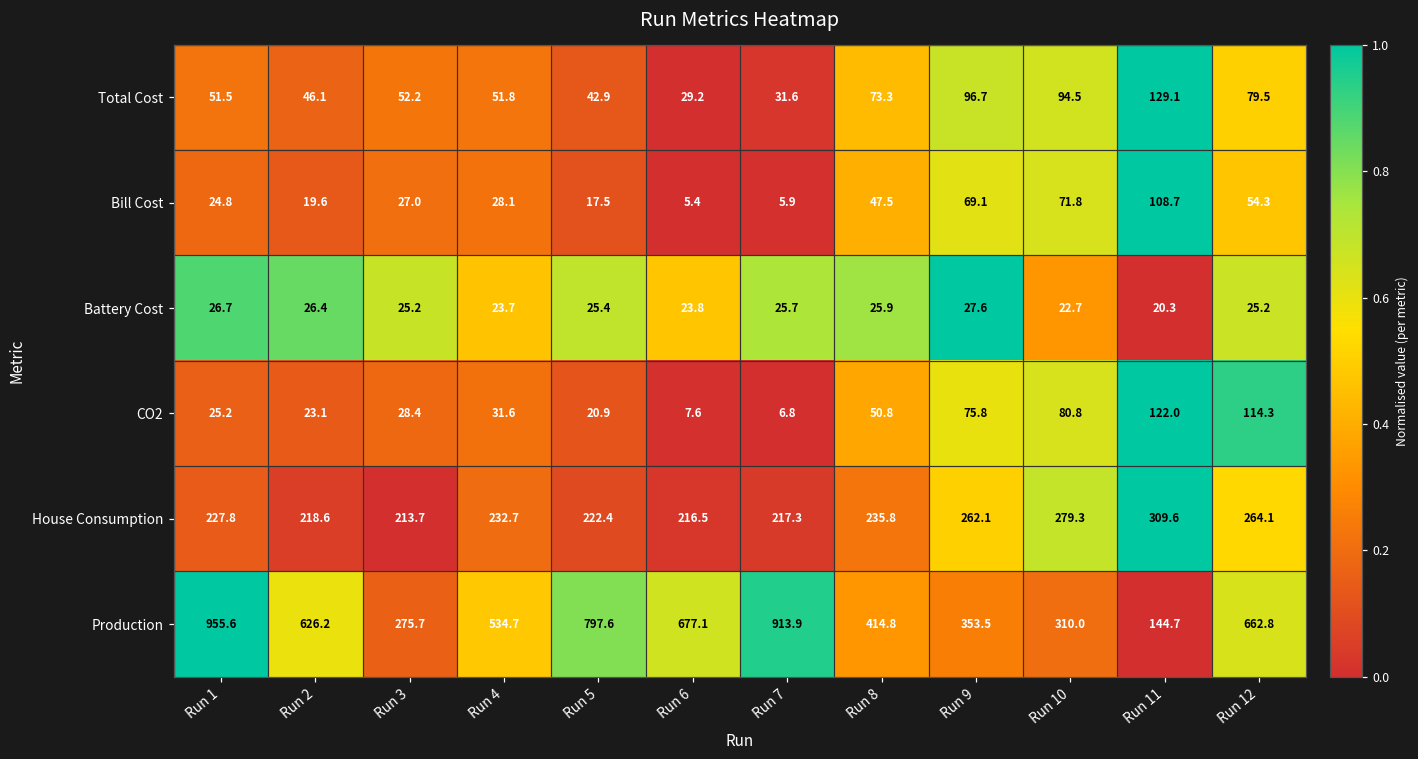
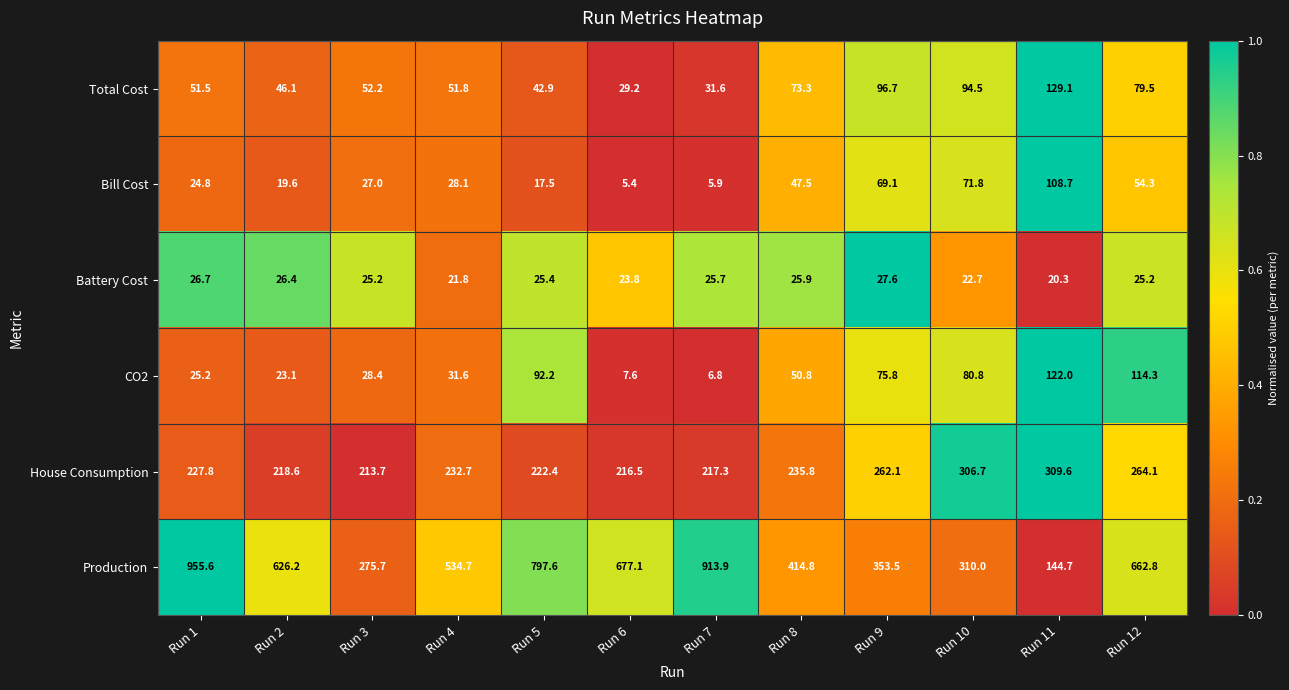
  {
    "Total Cost": {
      "Run 1": 51.5,
      "Run 2": 46.1,
      "Run 3": 52.2,
      "Run 4": 51.8,
      "Run 5": 42.9,
      "Run 6": 29.2,
      "Run 7": 31.6,
      "Run 8": 73.3,
      "Run 9": 96.7,
      "Run 10": 94.5,
      "Run 11": 129.1,
      "Run 12": 79.5
    },
    "Bill Cost": {
      "Run 1": 24.8,
      "Run 2": 19.6,
      "Run 3": 27.0,
      "Run 4": 28.1,
      "Run 5": 17.5,
      "Run 6": 5.4,
      "Run 7": 5.9,
      "Run 8": 47.5,
      "Run 9": 69.1,
      "Run 10": 71.8,
      "Run 11": 108.7,
      "Run 12": 54.3
    },
    "Battery Cost": {
      "Run 1": 26.7,
      "Run 2": 26.4,
      "Run 3": 25.2,
-     "Run 4": 23.7,
+     "Run 4": 21.8,
      "Run 5": 25.4,
      "Run 6": 23.8,
      "Run 7": 25.7,
      "Run 8": 25.9,
      "Run 9": 27.6,
      "Run 10": 22.7,
      "Run 11": 20.3,
      "Run 12": 25.2
    },
    "CO2": {
      "Run 1": 25.2,
      "Run 2": 23.1,
      "Run 3": 28.4,
      "Run 4": 31.6,
-     "Run 5": 20.9,
+     "Run 5": 92.2,
      "Run 6": 7.6,
      "Run 7": 6.8,
      "Run 8": 50.8,
      "Run 9": 75.8,
      "Run 10": 80.8,
      "Run 11": 122.0,
      "Run 12": 114.3
    },
    "House Consumption": {
      "Run 1": 227.8,
      "Run 2": 218.6,
      "Run 3": 213.7,
      "Run 4": 232.7,
      "Run 5": 222.4,
      "Run 6": 216.5,
      "Run 7": 217.3,
      "Run 8": 235.8,
      "Run 9": 262.1,
-     "Run 10": 279.3,
+     "Run 10": 306.7,
      "Run 11": 309.6,
      "Run 12": 264.1
    },
    "Production": {
      "Run 1": 955.6,
      "Run 2": 626.2,
      "Run 3": 275.7,
      "Run 4": 534.7,
      "Run 5": 797.6,
      "Run 6": 677.1,
      "Run 7": 913.9,
      "Run 8": 414.8,
      "Run 9": 353.5,
      "Run 10": 310.0,
      "Run 11": 144.7,
      "Run 12": 662.8
    }
  }
